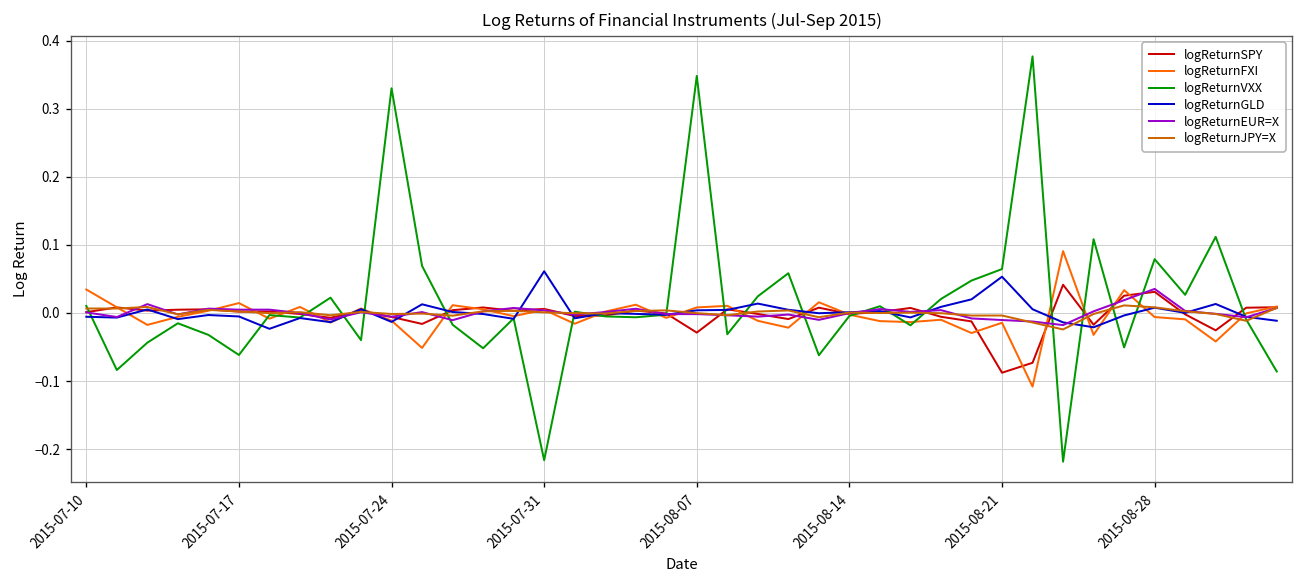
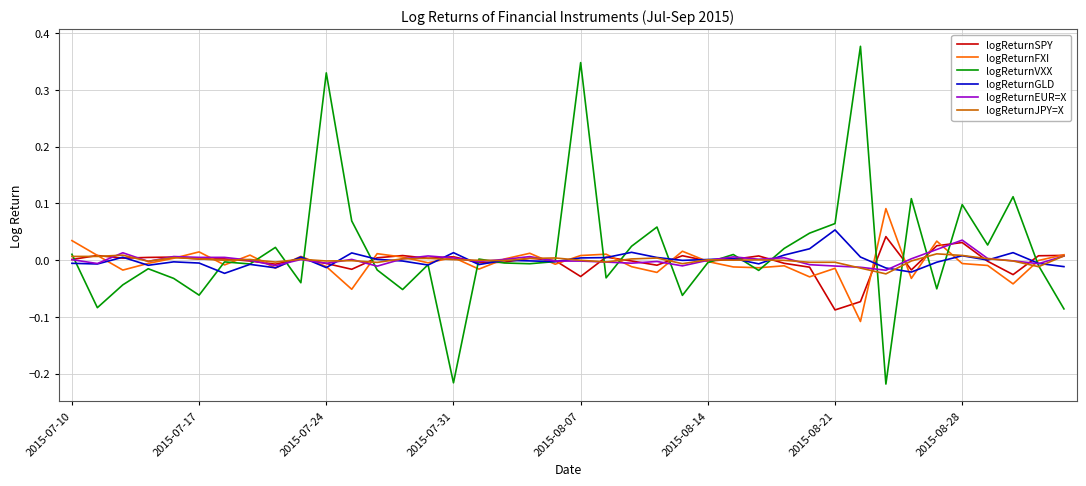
  {
    "logReturnSPY": {
      "2015-08-07": -0.03,
      "2015-08-21": -0.09
    },
    "logReturnVXX": {
      "2015-07-17": -0.06,
      "2015-07-24": 0.33,
      "2015-07-31": -0.22,
      "2015-08-07": 0.35,
      "2015-08-21": 0.06,
-     "2015-08-28": 0.08
+     "2015-08-28": 0.10
    },
    "logReturnGLD": {
      "2015-07-10": -0.01,
      "2015-07-17": -0.01,
-     "2015-07-31": 0.06,
+     "2015-07-31": 0.01,
      "2015-08-21": 0.05
    }
  }
